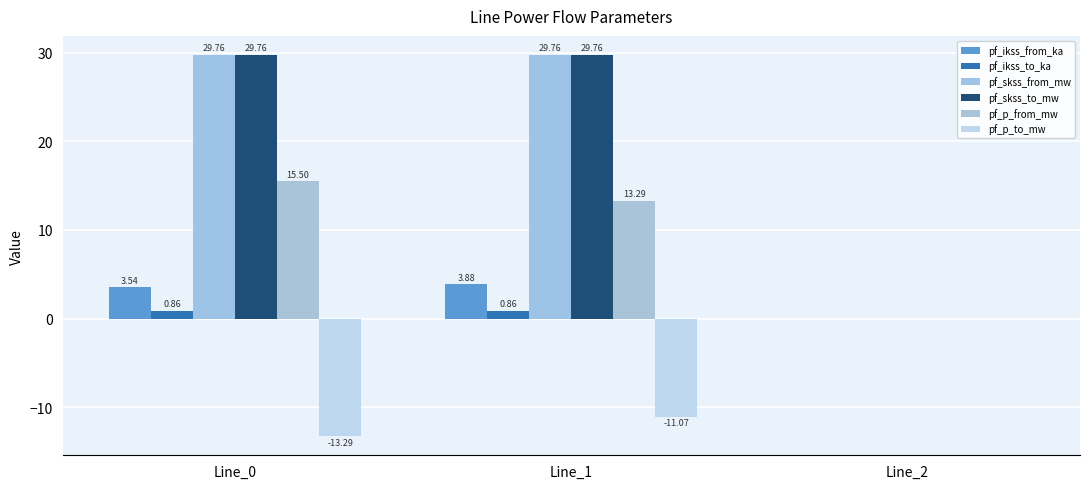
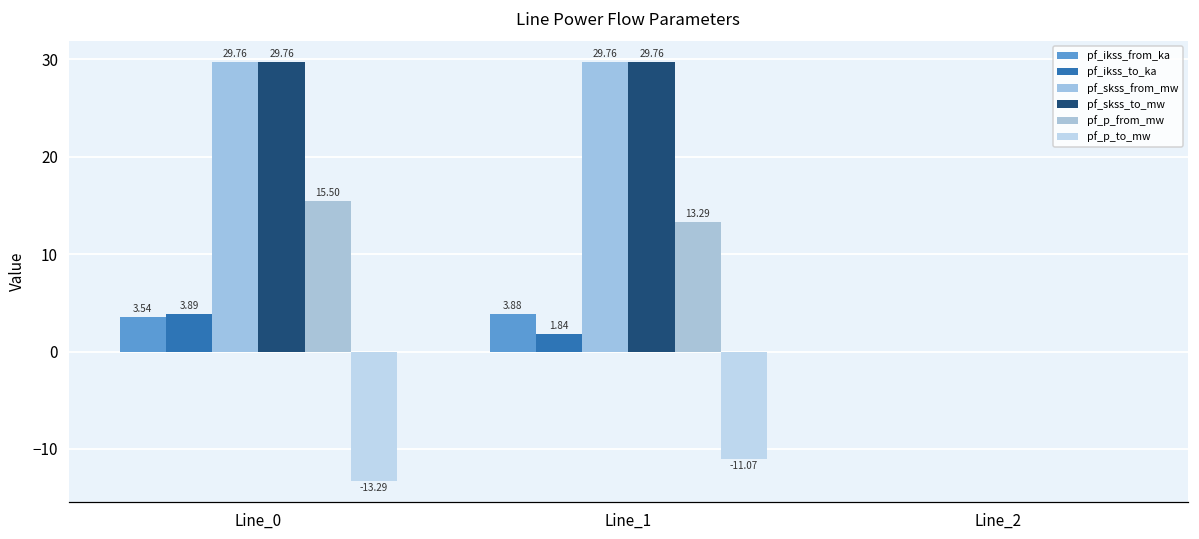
  {
    "pf_ikss_from_ka": {
      "Line_0": 3.54,
      "Line_1": 3.88
    },
    "pf_ikss_to_ka": {
-     "Line_0": 0.86,
-     "Line_1": 0.86
+     "Line_0": 3.89,
+     "Line_1": 1.84
    },
    "pf_skss_to_mw": {
      "Line_0": 29.76,
      "Line_1": 29.76
    }
  }
